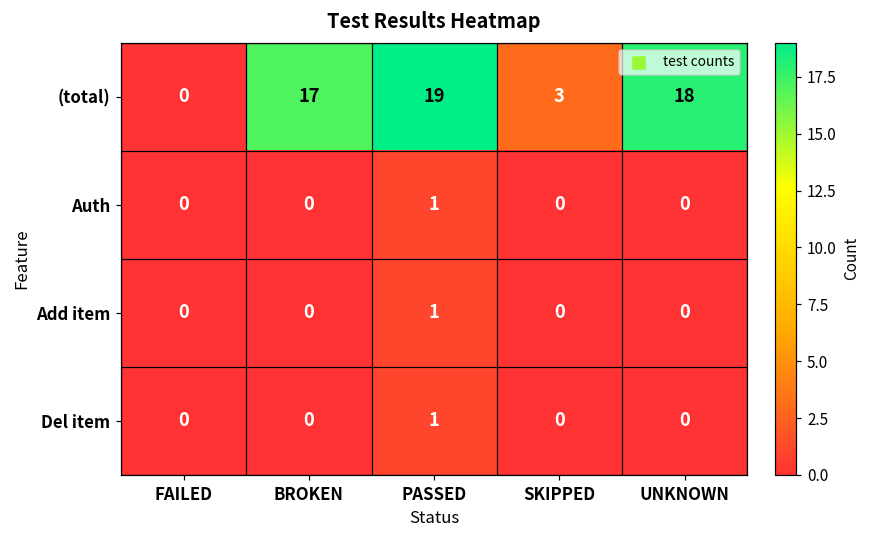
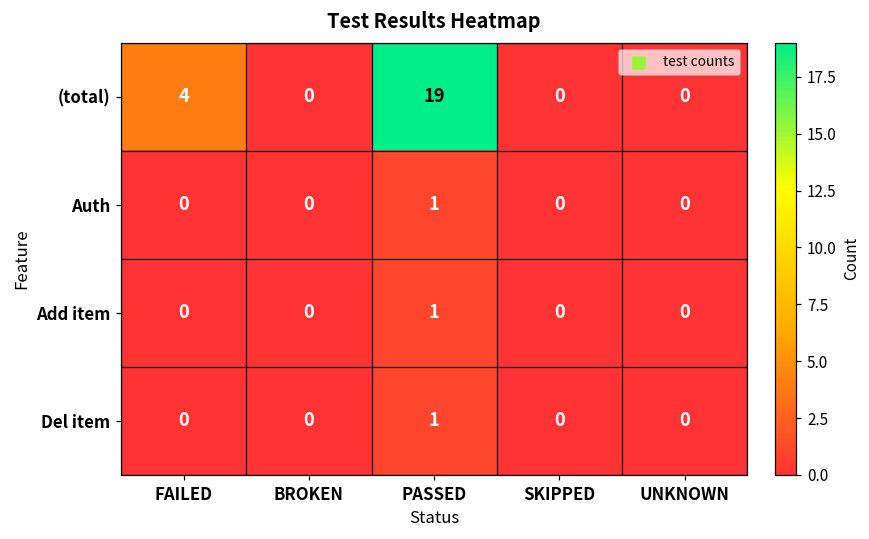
  {
    "(total)": {
-     "FAILED": 0,
-     "BROKEN": 17,
+     "FAILED": 4,
+     "BROKEN": 0,
      "PASSED": 19,
-     "SKIPPED": 3,
-     "UNKNOWN": 18
+     "SKIPPED": 0,
+     "UNKNOWN": 0
    },
    "Auth": {
      "FAILED": 0,
      "BROKEN": 0,
      "PASSED": 1,
      "SKIPPED": 0,
      "UNKNOWN": 0
    },
    "Add item": {
      "FAILED": 0,
      "BROKEN": 0,
      "PASSED": 1,
      "SKIPPED": 0,
      "UNKNOWN": 0
    },
    "Del item": {
      "FAILED": 0,
      "BROKEN": 0,
      "PASSED": 1,
      "SKIPPED": 0,
      "UNKNOWN": 0
    }
  }
